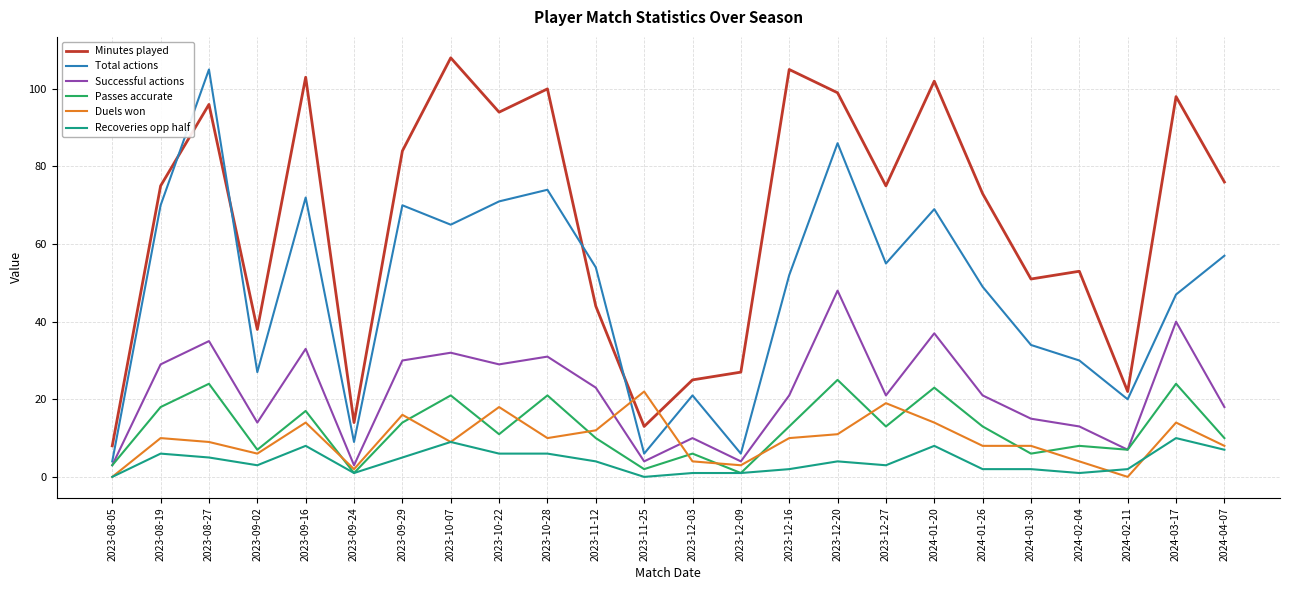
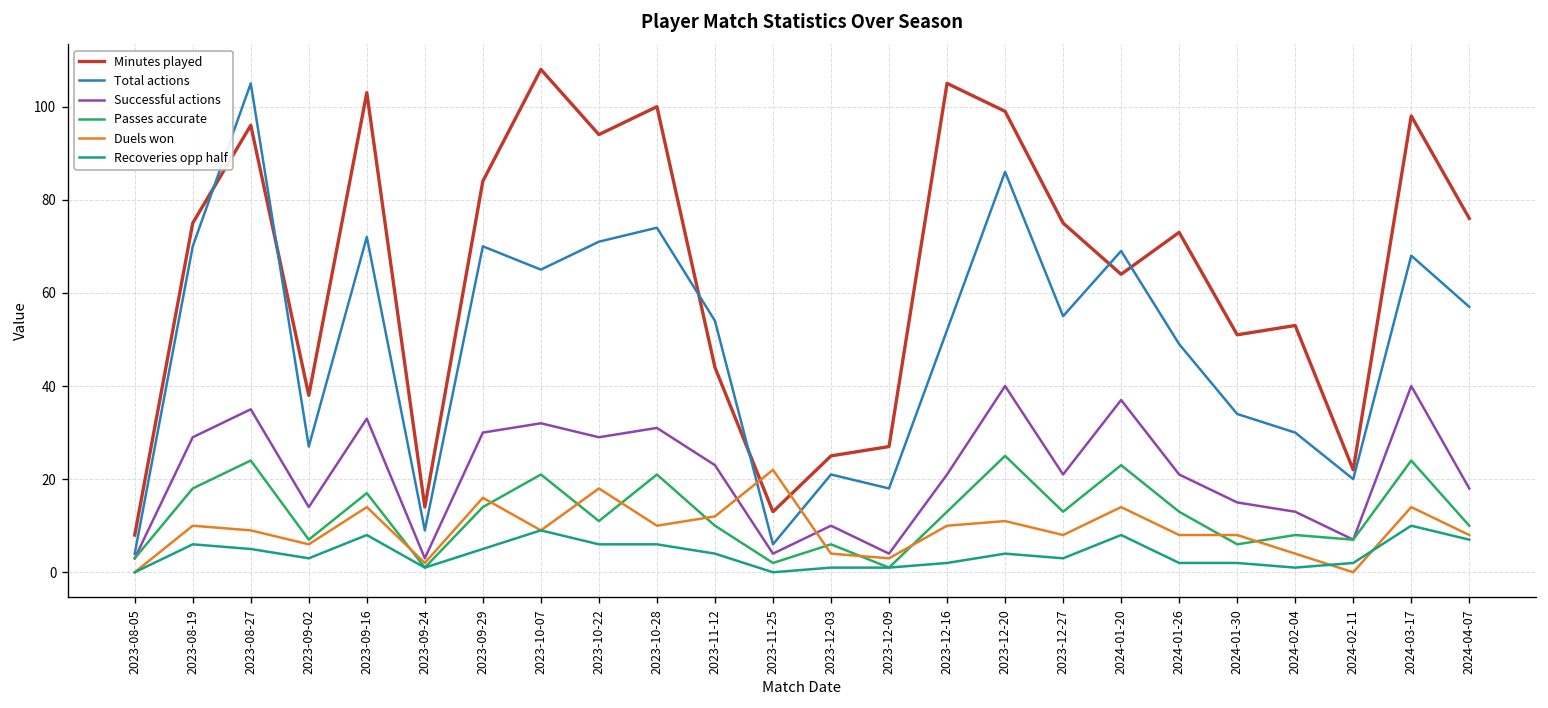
  {
    "Minutes played": {
      "2023-08-05": 8,
      "2023-08-19": 75,
      "2023-08-27": 96,
      "2023-09-02": 38,
      "2023-09-16": 103,
      "2023-09-24": 14,
      "2023-09-29": 84,
      "2023-10-07": 108,
      "2023-10-22": 94,
      "2023-10-28": 100,
      "2023-11-12": 44,
      "2023-11-25": 13,
      "2023-12-03": 25,
      "2023-12-09": 27,
      "2023-12-16": 105,
      "2023-12-20": 99,
      "2023-12-27": 75,
-     "2024-01-20": 102,
+     "2024-01-20": 64,
      "2024-01-26": 73,
      "2024-01-30": 51,
      "2024-02-04": 53,
      "2024-02-11": 22,
      "2024-03-17": 98,
      "2024-04-07": 76
    },
    "Total actions": {
      "2023-08-05": 4,
      "2023-08-19": 70,
      "2023-08-27": 105,
      "2023-09-02": 27,
      "2023-09-16": 72,
      "2023-09-24": 9,
      "2023-09-29": 70,
      "2023-10-07": 65,
      "2023-10-22": 71,
      "2023-10-28": 74,
      "2023-11-12": 54,
      "2023-11-25": 6,
      "2023-12-03": 21,
-     "2023-12-09": 6,
+     "2023-12-09": 18,
      "2023-12-16": 52,
      "2023-12-20": 86,
      "2023-12-27": 55,
      "2024-01-20": 69,
      "2024-01-26": 49,
      "2024-01-30": 34,
      "2024-02-04": 30,
      "2024-02-11": 20,
-     "2024-03-17": 47,
+     "2024-03-17": 68,
      "2024-04-07": 57
    },
    "Successful actions": {
      "2023-08-19": 29,
      "2023-08-27": 35,
      "2023-09-02": 14,
      "2023-09-16": 33,
      "2023-09-24": 3,
      "2023-09-29": 30,
      "2023-10-07": 32,
      "2023-10-22": 29,
      "2023-10-28": 31,
      "2023-11-12": 23,
      "2023-11-25": 4,
      "2023-12-03": 10,
      "2023-12-09": 4,
      "2023-12-16": 21,
-     "2023-12-20": 48,
+     "2023-12-20": 40,
      "2023-12-27": 21,
      "2024-01-20": 37,
      "2024-01-26": 21,
      "2024-01-30": 15,
      "2024-02-04": 13,
      "2024-03-17": 40,
      "2024-04-07": 18
    },
    "Duels won": {
      "2023-08-19": 10,
      "2023-08-27": 9,
      "2023-09-02": 6,
      "2023-09-16": 14,
      "2023-09-24": 2,
      "2023-09-29": 16,
      "2023-10-22": 18,
      "2023-10-28": 10,
      "2023-11-12": 12,
      "2023-11-25": 22,
      "2023-12-03": 4,
      "2023-12-09": 3,
      "2023-12-16": 10,
      "2023-12-20": 11,
-     "2023-12-27": 19,
+     "2023-12-27": 8,
      "2024-01-20": 14,
      "2024-01-26": 8,
      "2024-01-30": 8,
      "2024-02-04": 4,
      "2024-02-11": 0,
      "2024-03-17": 14,
      "2024-04-07": 8
    }
  }
